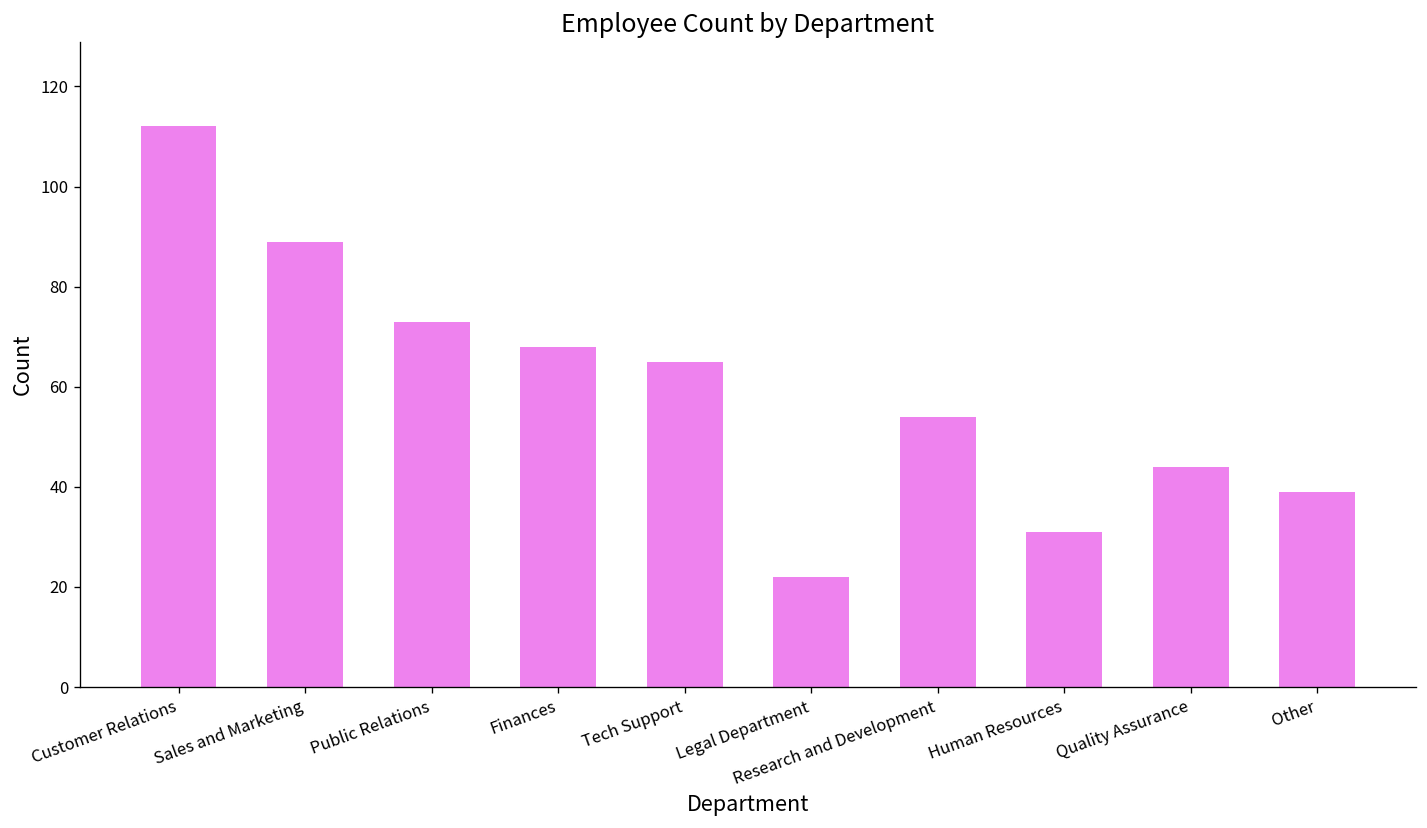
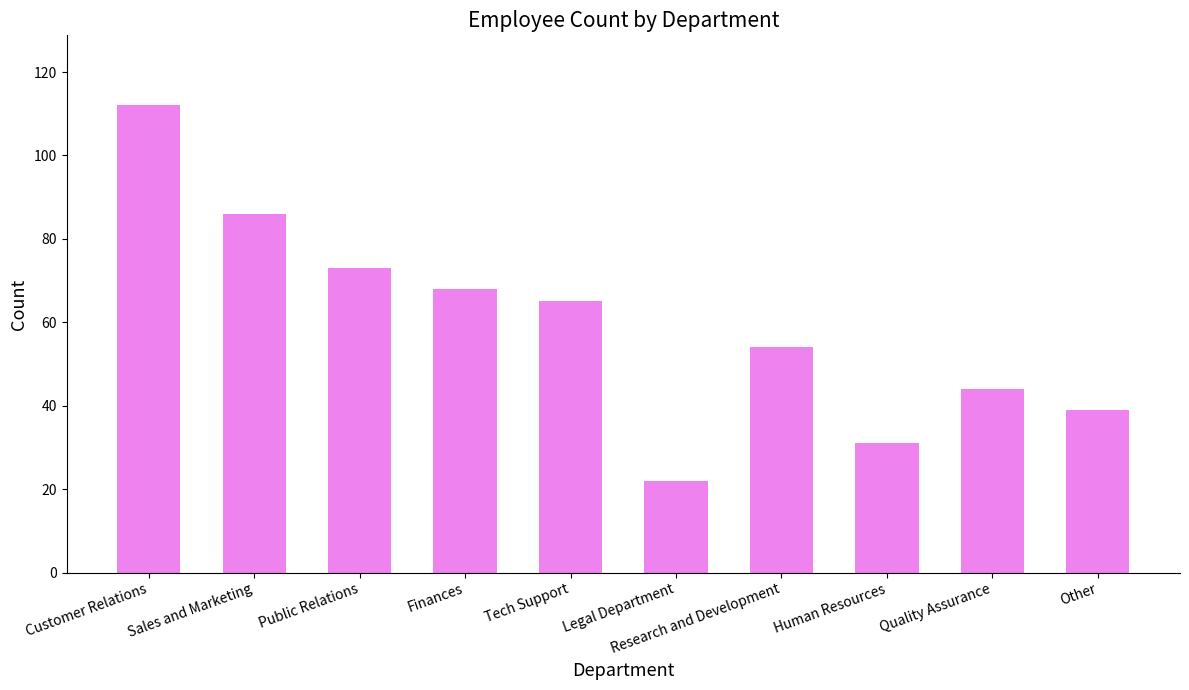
  {
    "Customer Relations": 112,
-   "Sales and Marketing": 89,
+   "Sales and Marketing": 86,
    "Public Relations": 73,
    "Finances": 68,
    "Tech Support": 65,
    "Legal Department": 22,
    "Research and Development": 54,
    "Human Resources": 31,
    "Quality Assurance": 44,
    "Other": 39
  }
